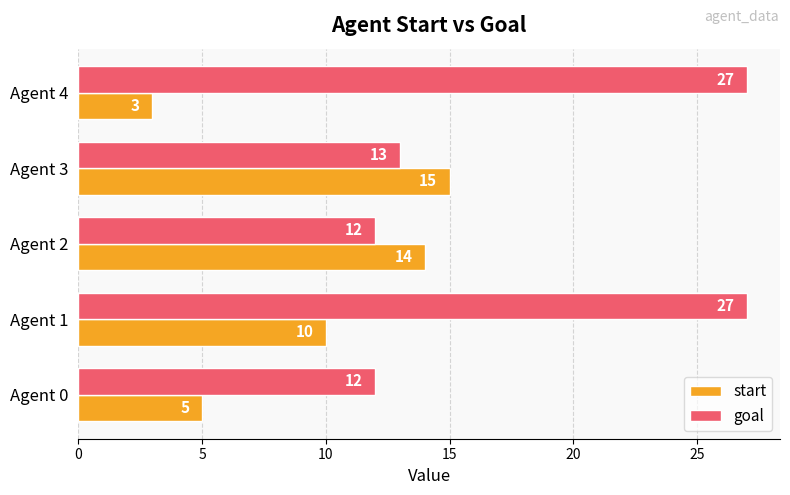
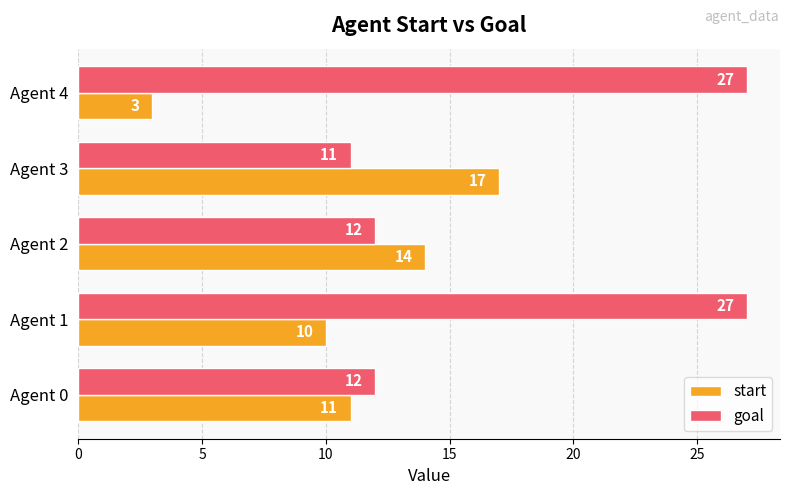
  {
    "start": {
      "Agent 4": 3,
-     "Agent 3": 15,
+     "Agent 3": 17,
      "Agent 2": 14,
      "Agent 1": 10,
-     "Agent 0": 5
+     "Agent 0": 11
    },
    "goal": {
      "Agent 4": 27,
-     "Agent 3": 13,
+     "Agent 3": 11,
      "Agent 2": 12,
      "Agent 1": 27,
      "Agent 0": 12
    }
  }
